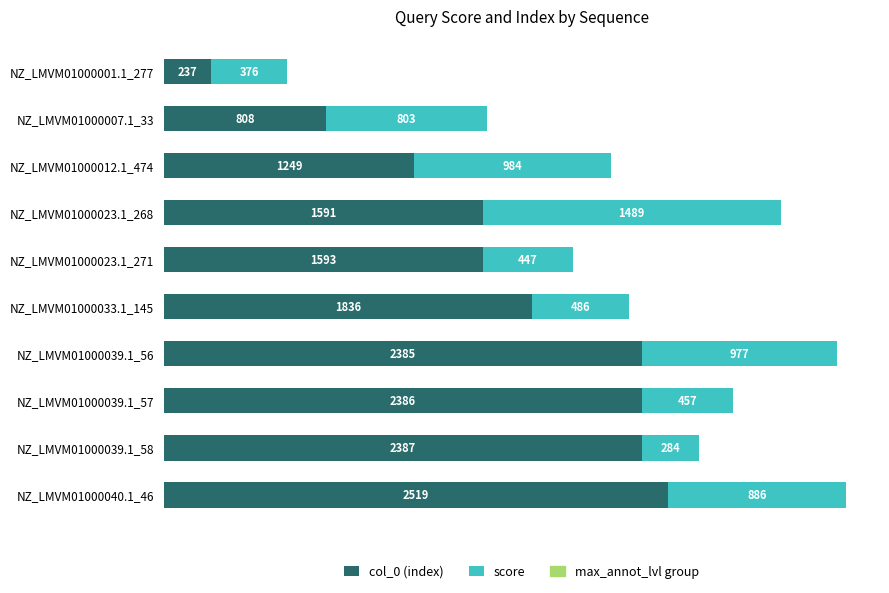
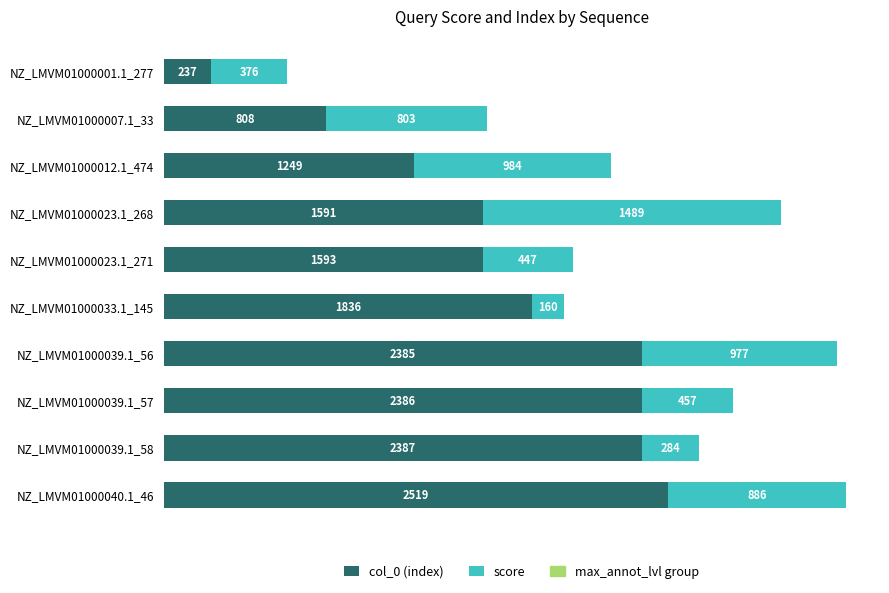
  {
    "score": {
      "NZ_LMVM01000001.1_277": 376,
      "NZ_LMVM01000007.1_33": 803,
      "NZ_LMVM01000012.1_474": 984,
      "NZ_LMVM01000023.1_268": 1489,
      "NZ_LMVM01000023.1_271": 447,
-     "NZ_LMVM01000033.1_145": 486,
+     "NZ_LMVM01000033.1_145": 160,
      "NZ_LMVM01000039.1_56": 977,
      "NZ_LMVM01000039.1_57": 457,
      "NZ_LMVM01000039.1_58": 284,
      "NZ_LMVM01000040.1_46": 886
    }
  }
